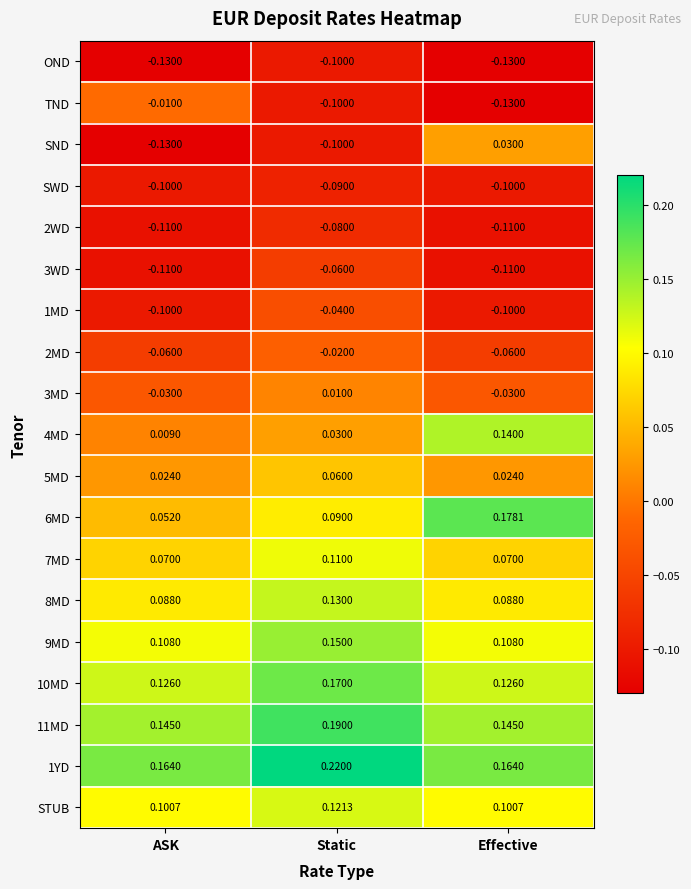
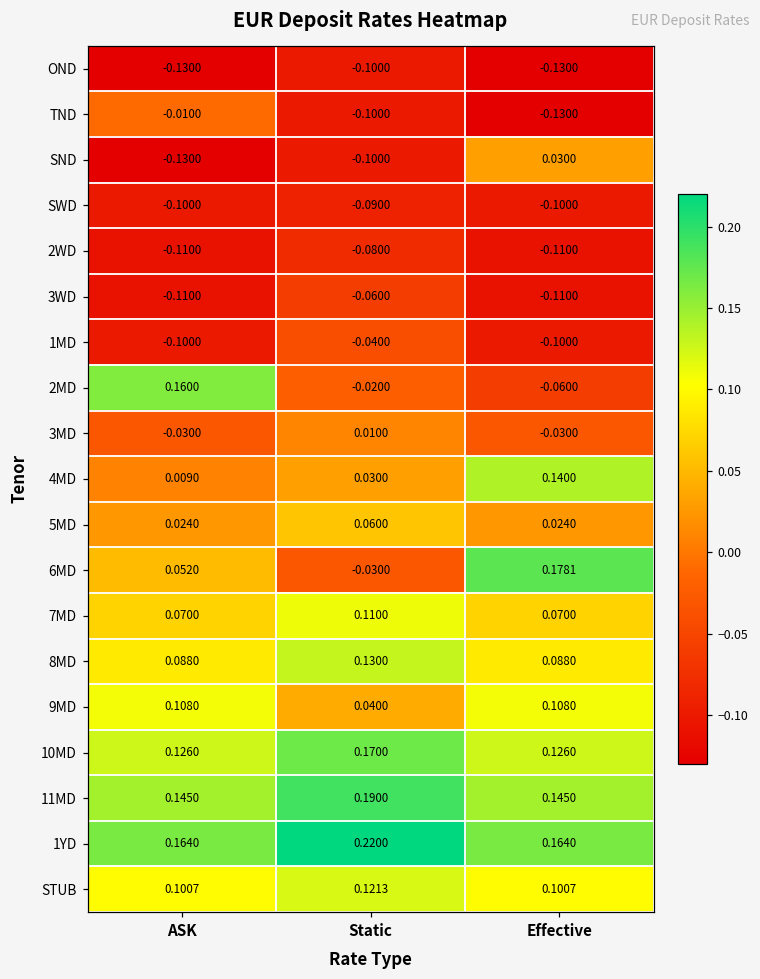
  {
    "OND": {
      "ASK": -0.1300,
      "Static": -0.1000,
      "Effective": -0.1300
    },
    "TND": {
      "ASK": -0.0100,
      "Static": -0.1000,
      "Effective": -0.1300
    },
    "SND": {
      "ASK": -0.1300,
      "Static": -0.1000,
      "Effective": 0.0300
    },
    "SWD": {
      "ASK": -0.1000,
      "Static": -0.0900,
      "Effective": -0.1000
    },
    "2WD": {
      "ASK": -0.1100,
      "Static": -0.0800,
      "Effective": -0.1100
    },
    "3WD": {
      "ASK": -0.1100,
      "Static": -0.0600,
      "Effective": -0.1100
    },
    "1MD": {
      "ASK": -0.1000,
      "Static": -0.0400,
      "Effective": -0.1000
    },
    "2MD": {
-     "ASK": -0.0600,
+     "ASK": 0.1600,
      "Static": -0.0200,
      "Effective": -0.0600
    },
    "3MD": {
      "ASK": -0.0300,
      "Static": 0.0100,
      "Effective": -0.0300
    },
    "4MD": {
      "ASK": 0.0090,
      "Static": 0.0300,
      "Effective": 0.1400
    },
    "5MD": {
      "ASK": 0.0240,
      "Static": 0.0600,
      "Effective": 0.0240
    },
    "6MD": {
      "ASK": 0.0520,
-     "Static": 0.0900,
+     "Static": -0.0300,
      "Effective": 0.1781
    },
    "7MD": {
      "ASK": 0.0700,
      "Static": 0.1100,
      "Effective": 0.0700
    },
    "8MD": {
      "ASK": 0.0880,
      "Static": 0.1300,
      "Effective": 0.0880
    },
    "9MD": {
      "ASK": 0.1080,
-     "Static": 0.1500,
+     "Static": 0.0400,
      "Effective": 0.1080
    },
    "10MD": {
      "ASK": 0.1260,
      "Static": 0.1700,
      "Effective": 0.1260
    },
    "11MD": {
      "ASK": 0.1450,
      "Static": 0.1900,
      "Effective": 0.1450
    },
    "1YD": {
      "ASK": 0.1640,
      "Static": 0.2200,
      "Effective": 0.1640
    },
    "STUB": {
      "ASK": 0.1007,
      "Static": 0.1213,
      "Effective": 0.1007
    }
  }
